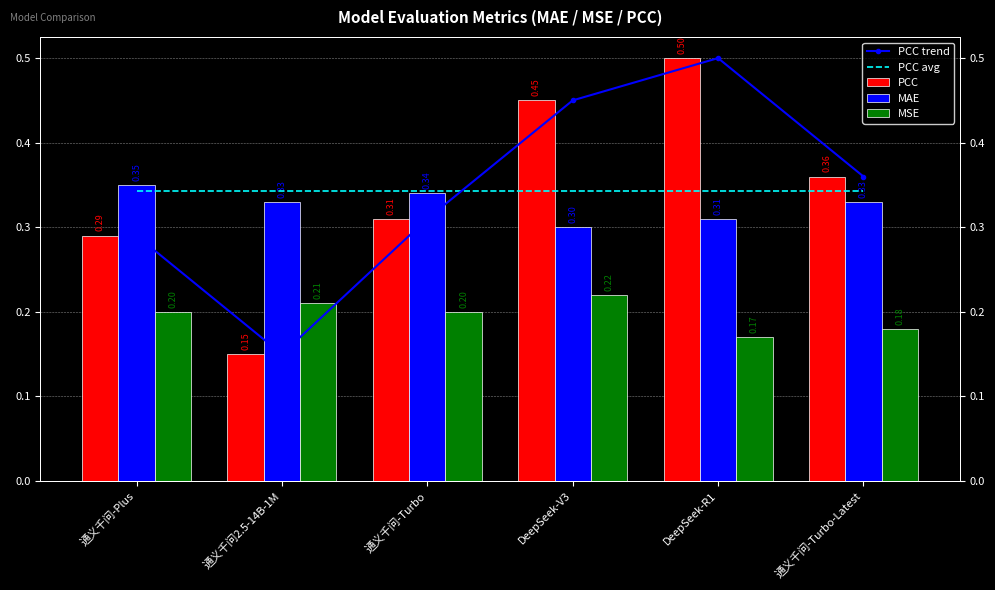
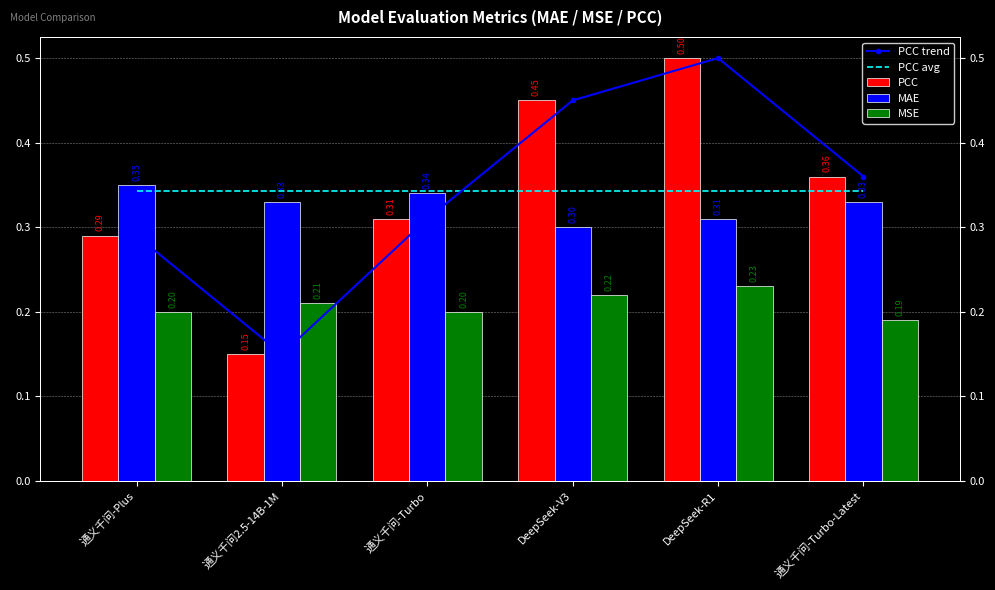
  {
    "PCC": {
      "通义千问-Plus": 0.29,
      "通义千问2.5-14B-1M": 0.15,
      "通义千问-Turbo": 0.31,
      "DeepSeek-V3": 0.45,
      "DeepSeek-R1": 0.50,
      "通义千问-Turbo-Latest": 0.36
    },
    "PCC avg": {
      "通义千问-Turbo": 0.34
    },
    "MSE": {
      "通义千问-Plus": 0.20,
      "通义千问2.5-14B-1M": 0.21,
      "通义千问-Turbo": 0.20,
      "DeepSeek-V3": 0.22,
-     "DeepSeek-R1": 0.17,
-     "通义千问-Turbo-Latest": 0.18
+     "DeepSeek-R1": 0.23,
+     "通义千问-Turbo-Latest": 0.19
    }
  }
